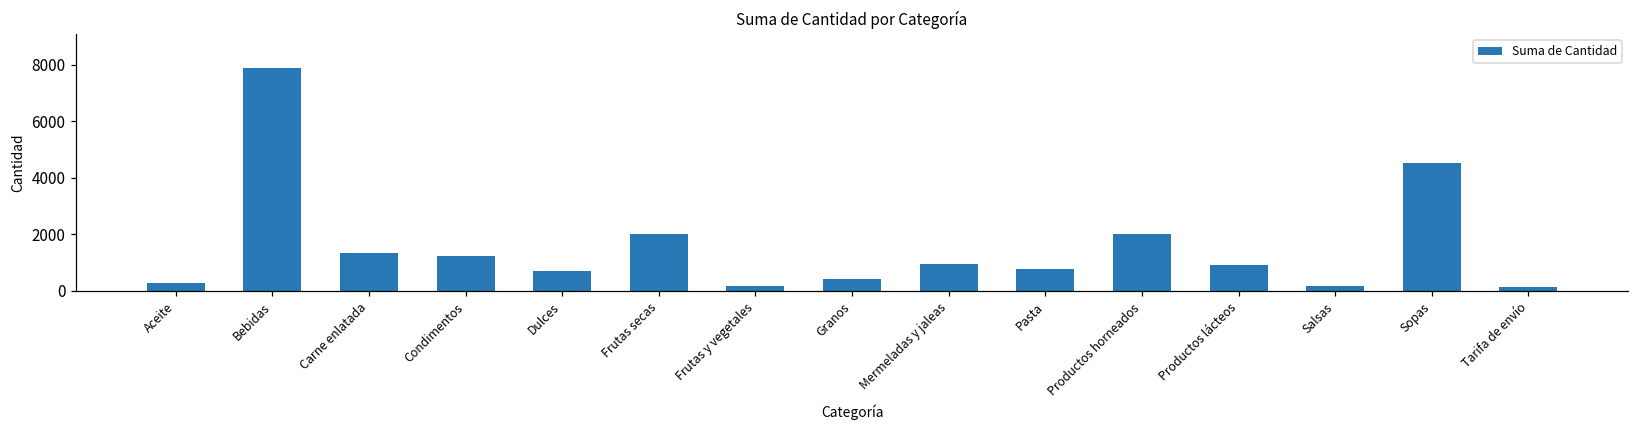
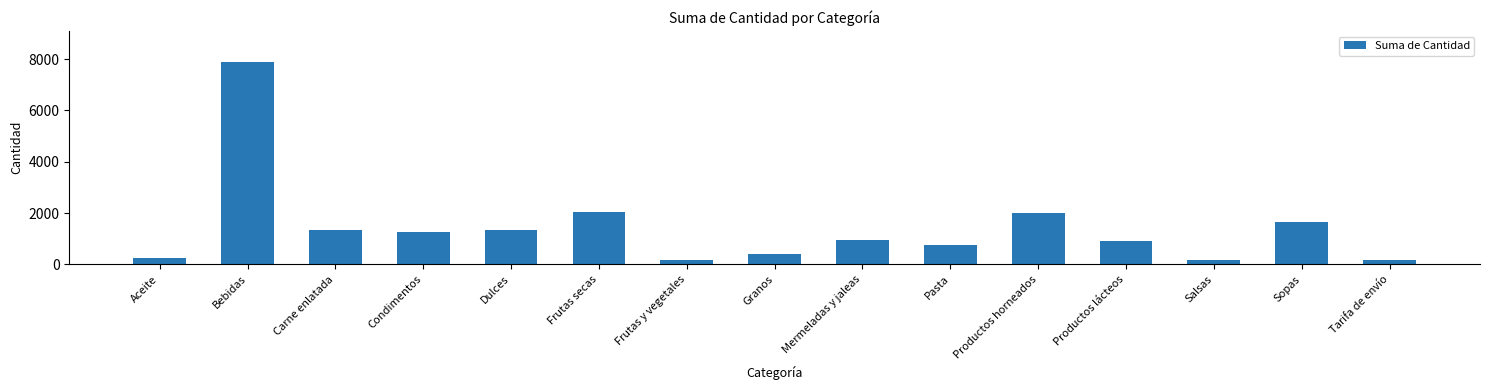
  {
    "Aceite": 300,
    "Bebidas": 7900,
    "Carne enlatada": 1300,
    "Condimentos": 1200,
-   "Dulces": 700,
+   "Dulces": 1300,
    "Frutas secas": 2000,
    "Frutas y vegetales": 200,
    "Granos": 400,
    "Mermeladas y jaleas": 900,
    "Pasta": 800,
    "Productos horneados": 2000,
    "Productos lácteos": 900,
    "Salsas": 200,
-   "Sopas": 4500,
+   "Sopas": 1600,
    "Tarifa de envío": 200
  }
